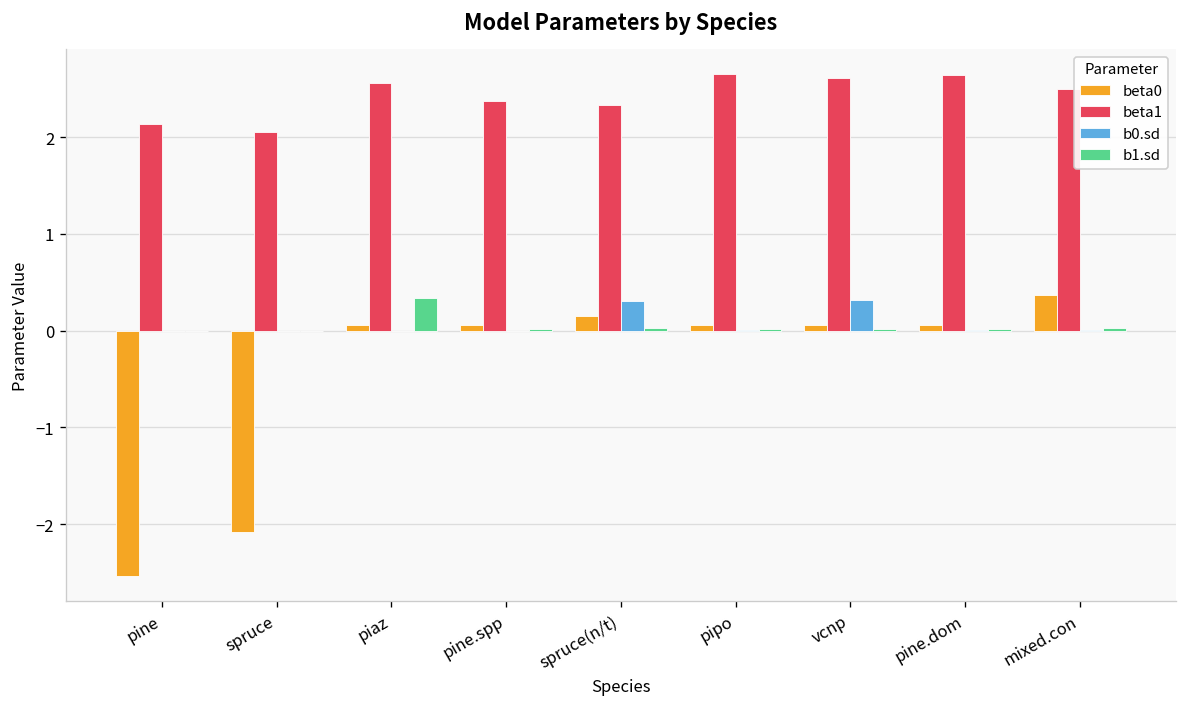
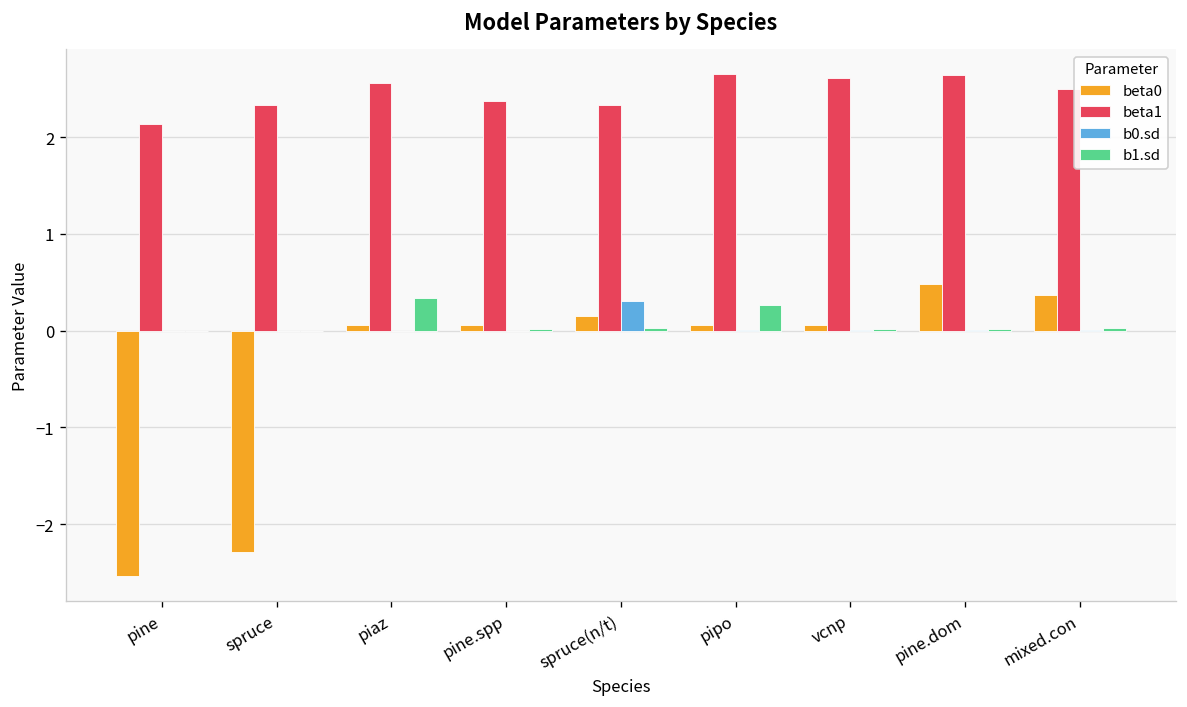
  {
    "beta0": {
      "pine": -2.5,
-     "spruce": -2.1,
+     "spruce": -2.3,
      "piaz": 0.1,
      "pine.spp": 0.1,
      "spruce(n/t)": 0.2,
      "pipo": 0.1,
      "vcnp": 0.1,
-     "pine.dom": 0.1,
+     "pine.dom": 0.5,
      "mixed.con": 0.4
    },
    "beta1": {
      "pine": 2.1,
-     "spruce": 2.1,
+     "spruce": 2.3,
      "piaz": 2.6,
      "pine.spp": 2.4,
      "spruce(n/t)": 2.3,
      "pipo": 2.7,
      "vcnp": 2.6,
      "pine.dom": 2.6,
      "mixed.con": 2.5
    },
    "b0.sd": {
      "pine": 0.0,
      "spruce": 0.0,
      "piaz": 0.0,
      "pine.spp": 0.0,
      "spruce(n/t)": 0.3,
-     "vcnp": 0.3
+     "vcnp": 0.0
    },
    "b1.sd": {
      "pine": 0.0,
      "spruce": 0.0,
      "piaz": 0.3,
      "spruce(n/t)": 0.0,
-     "pipo": 0.0
+     "pipo": 0.3
    }
  }
